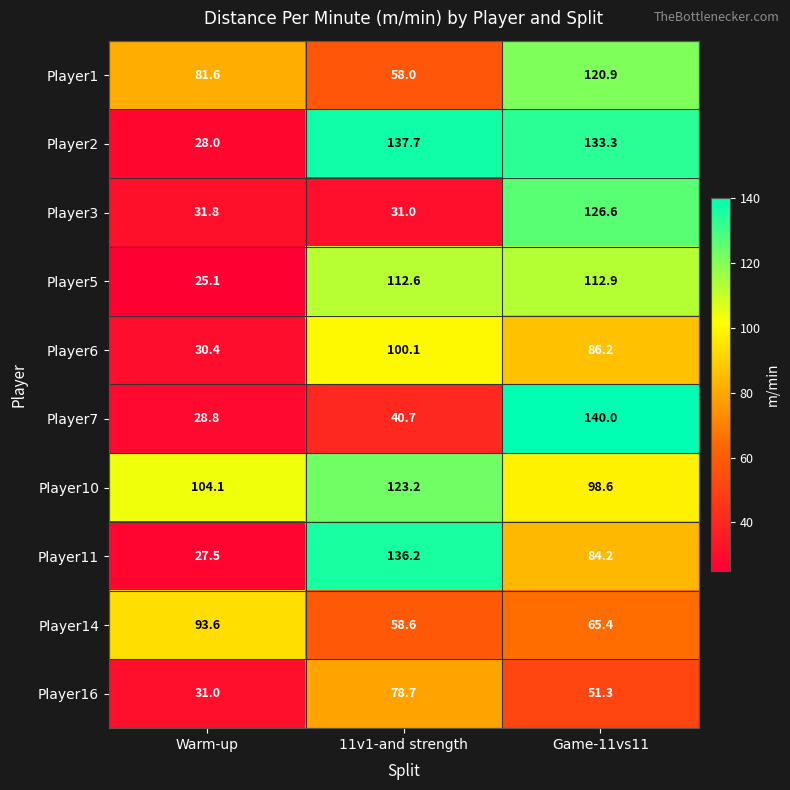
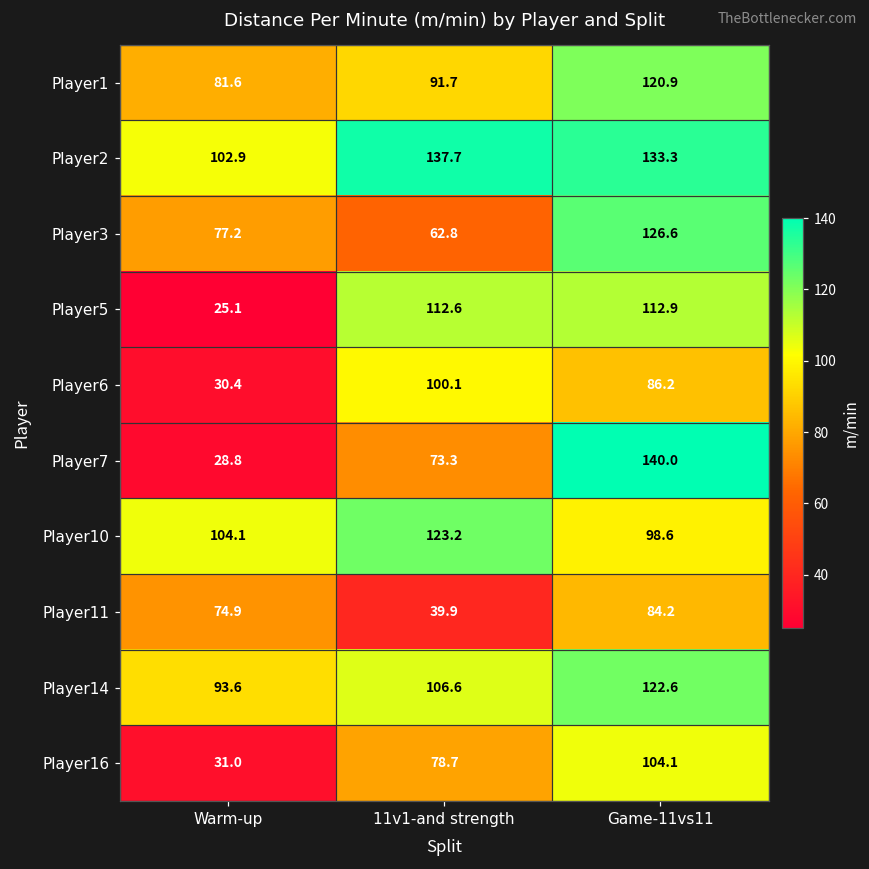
  {
    "Player1": {
      "Warm-up": 81.6,
-     "11v1-and strength": 58.0,
+     "11v1-and strength": 91.7,
      "Game-11vs11": 120.9
    },
    "Player2": {
-     "Warm-up": 28.0,
+     "Warm-up": 102.9,
      "11v1-and strength": 137.7,
      "Game-11vs11": 133.3
    },
    "Player3": {
-     "Warm-up": 31.8,
-     "11v1-and strength": 31.0,
+     "Warm-up": 77.2,
+     "11v1-and strength": 62.8,
      "Game-11vs11": 126.6
    },
    "Player5": {
      "Warm-up": 25.1,
      "11v1-and strength": 112.6,
      "Game-11vs11": 112.9
    },
    "Player6": {
      "Warm-up": 30.4,
      "11v1-and strength": 100.1,
      "Game-11vs11": 86.2
    },
    "Player7": {
      "Warm-up": 28.8,
-     "11v1-and strength": 40.7,
+     "11v1-and strength": 73.3,
      "Game-11vs11": 140.0
    },
    "Player10": {
      "Warm-up": 104.1,
      "11v1-and strength": 123.2,
      "Game-11vs11": 98.6
    },
    "Player11": {
-     "Warm-up": 27.5,
-     "11v1-and strength": 136.2,
+     "Warm-up": 74.9,
+     "11v1-and strength": 39.9,
      "Game-11vs11": 84.2
    },
    "Player14": {
      "Warm-up": 93.6,
-     "11v1-and strength": 58.6,
-     "Game-11vs11": 65.4
+     "11v1-and strength": 106.6,
+     "Game-11vs11": 122.6
    },
    "Player16": {
      "Warm-up": 31.0,
      "11v1-and strength": 78.7,
-     "Game-11vs11": 51.3
+     "Game-11vs11": 104.1
    }
  }
